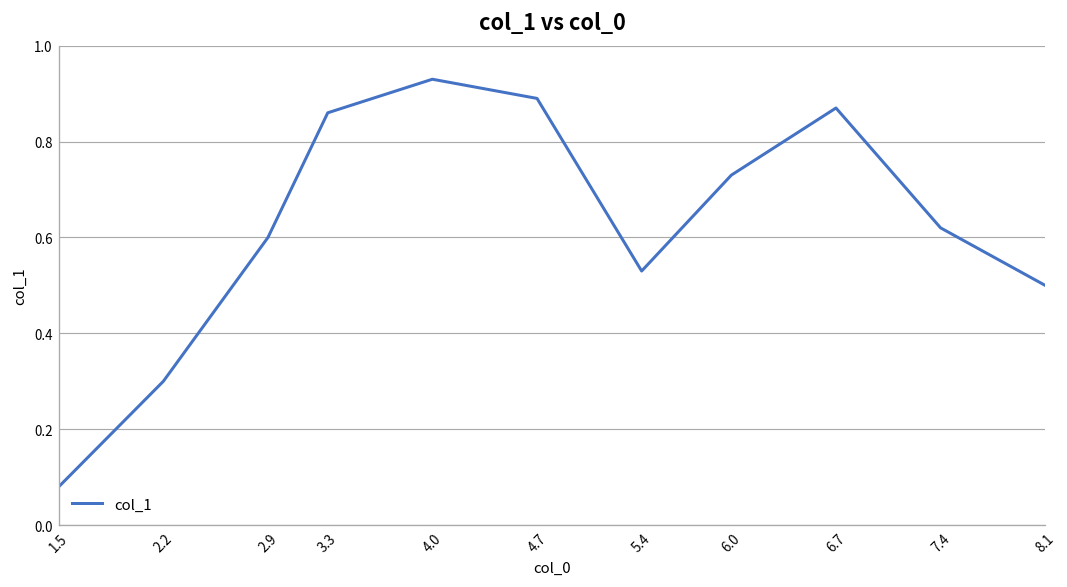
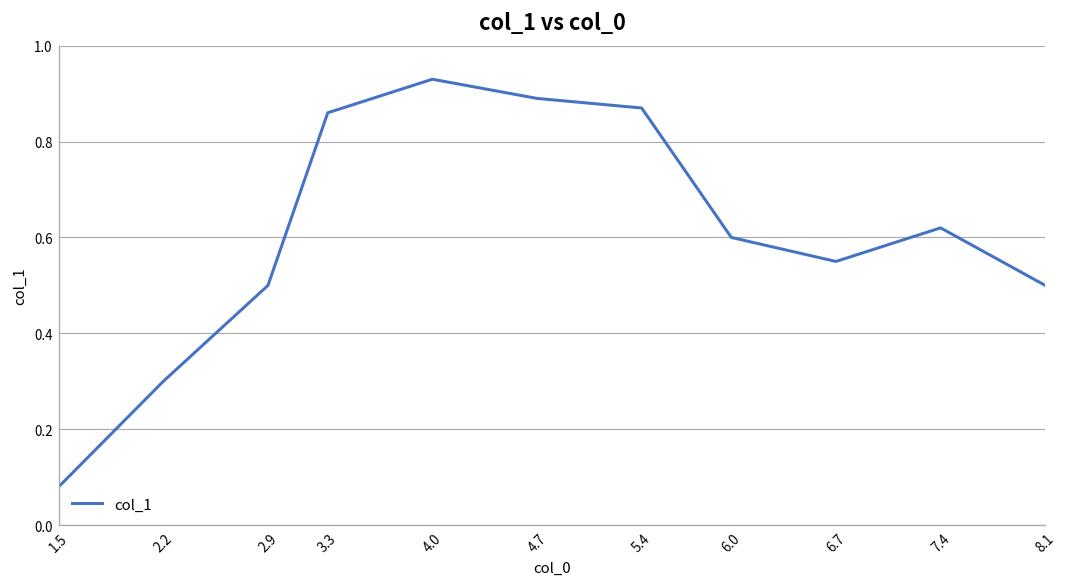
  {
    "1.5": 0.08,
    "2.2": 0.30,
-   "2.9": 0.6,
+   "2.9": 0.5,
    "3.3": 0.86,
    "4.0": 0.93,
    "4.7": 0.89,
-   "5.4": 0.53,
-   "6.0": 0.73,
-   "6.7": 0.87,
+   "5.4": 0.87,
+   "6.0": 0.60,
+   "6.7": 0.55,
    "7.4": 0.62,
    "8.1": 0.50
  }
